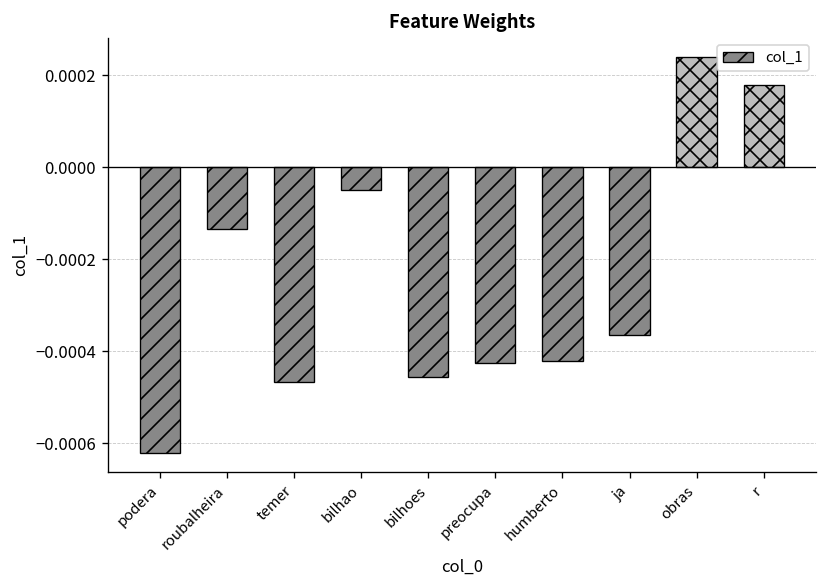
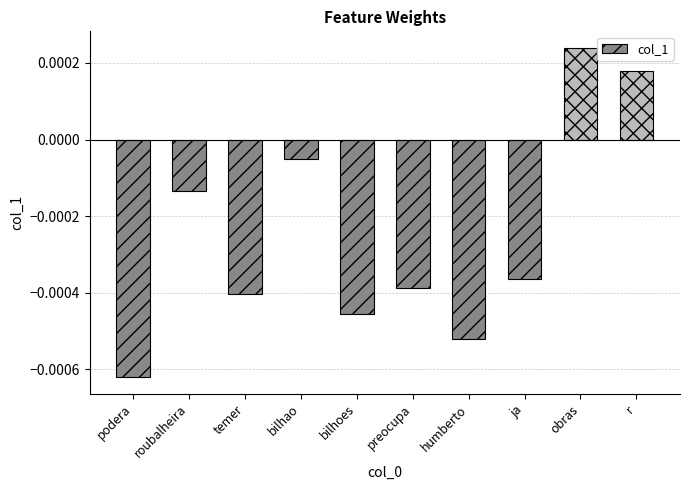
  {
    "podera": -0.00062,
    "roubalheira": -0.00013,
-   "temer": -0.00047,
+   "temer": -0.00040,
    "bilhao": -0.00005,
    "bilhoes": -0.00045,
-   "preocupa": -0.00043,
-   "humberto": -0.00042,
+   "preocupa": -0.00039,
+   "humberto": -0.00052,
    "ja": -0.00036,
    "obras": 0.00024,
    "r": 0.00018
  }
